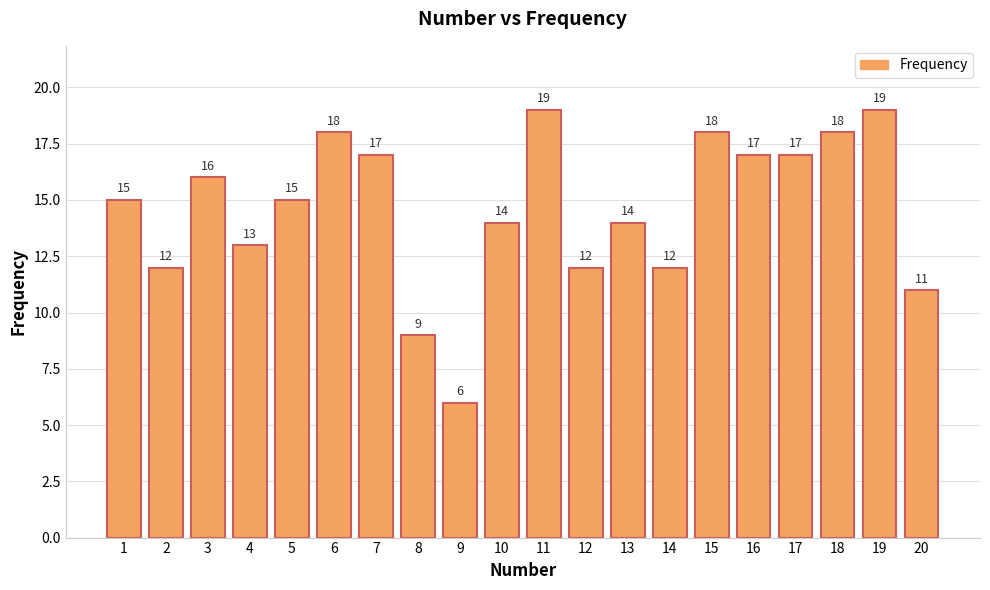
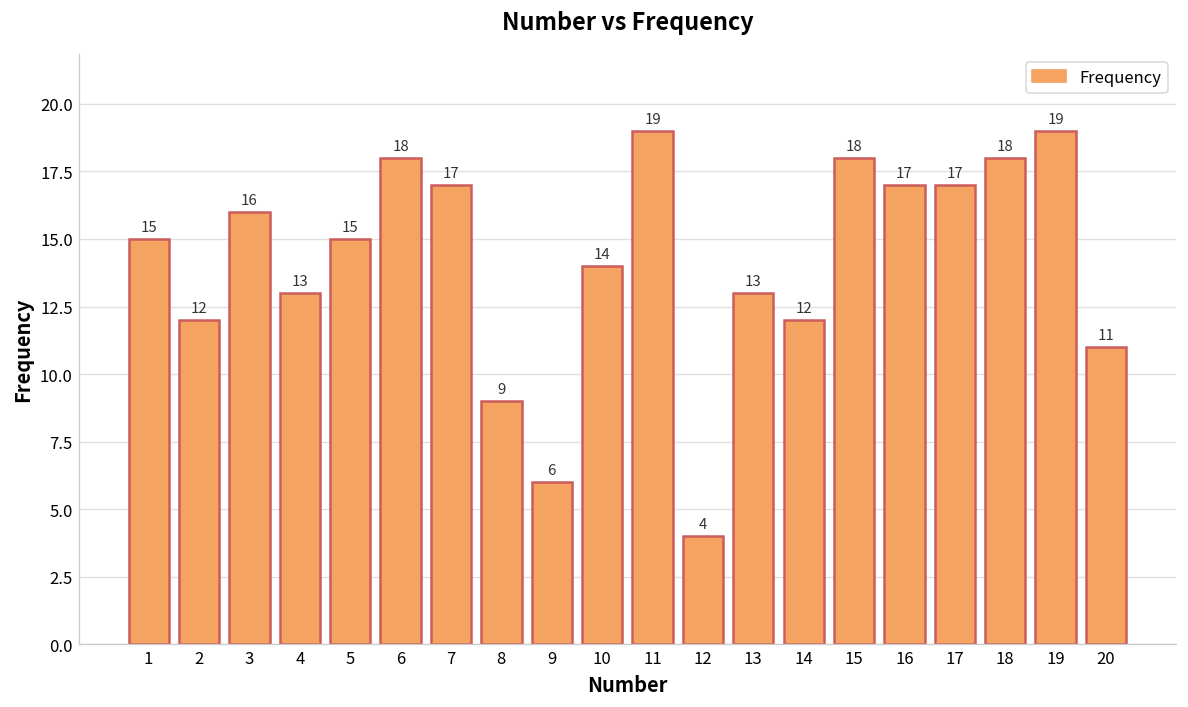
  {
    "1": 15,
    "2": 12,
    "3": 16,
    "4": 13,
    "5": 15,
    "6": 18,
    "7": 17,
    "8": 9,
    "9": 6,
    "10": 14,
    "11": 19,
-   "12": 12,
-   "13": 14,
+   "12": 4,
+   "13": 13,
    "14": 12,
    "15": 18,
    "16": 17,
    "17": 17,
    "18": 18,
    "19": 19,
    "20": 11
  }
